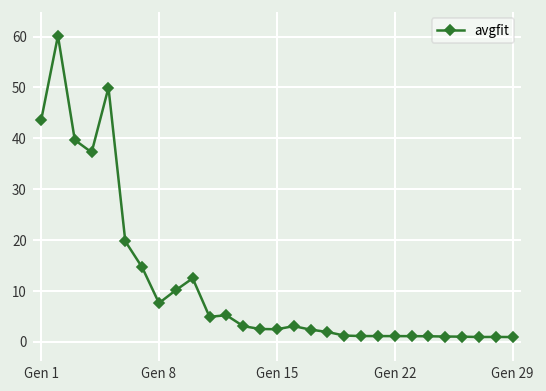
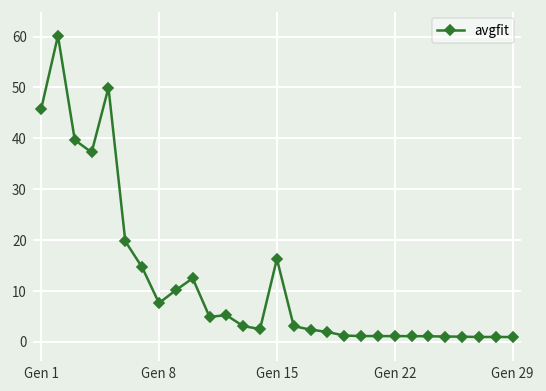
  {
-   "Gen 1": 43,
+   "Gen 1": 46,
    "Gen 8": 8,
-   "Gen 15": 2,
+   "Gen 15": 16,
    "Gen 22": 1,
    "Gen 29": 1
  }
